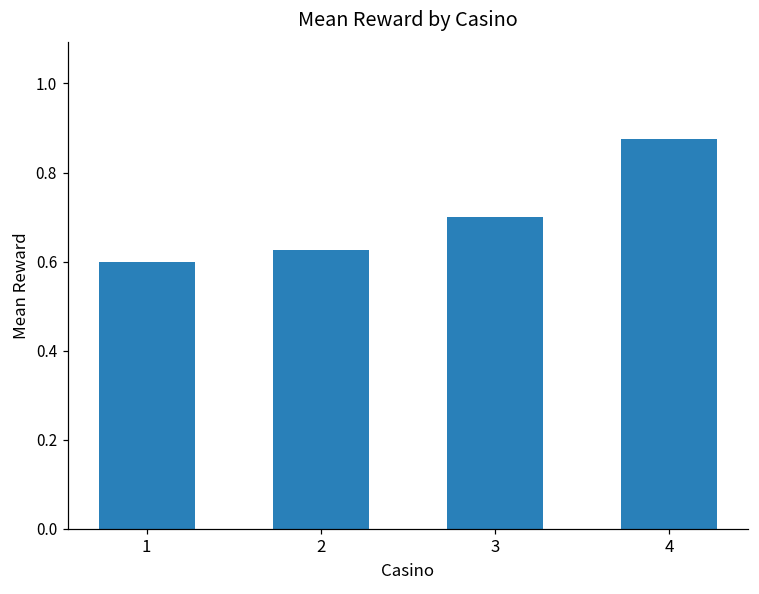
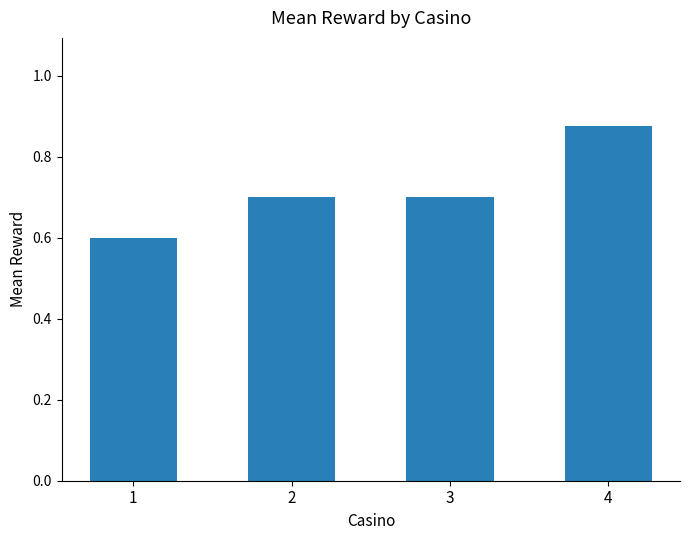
  {
    "1": 0.60,
-   "2": 0.63,
+   "2": 0.70,
    "3": 0.70,
    "4": 0.88
  }
